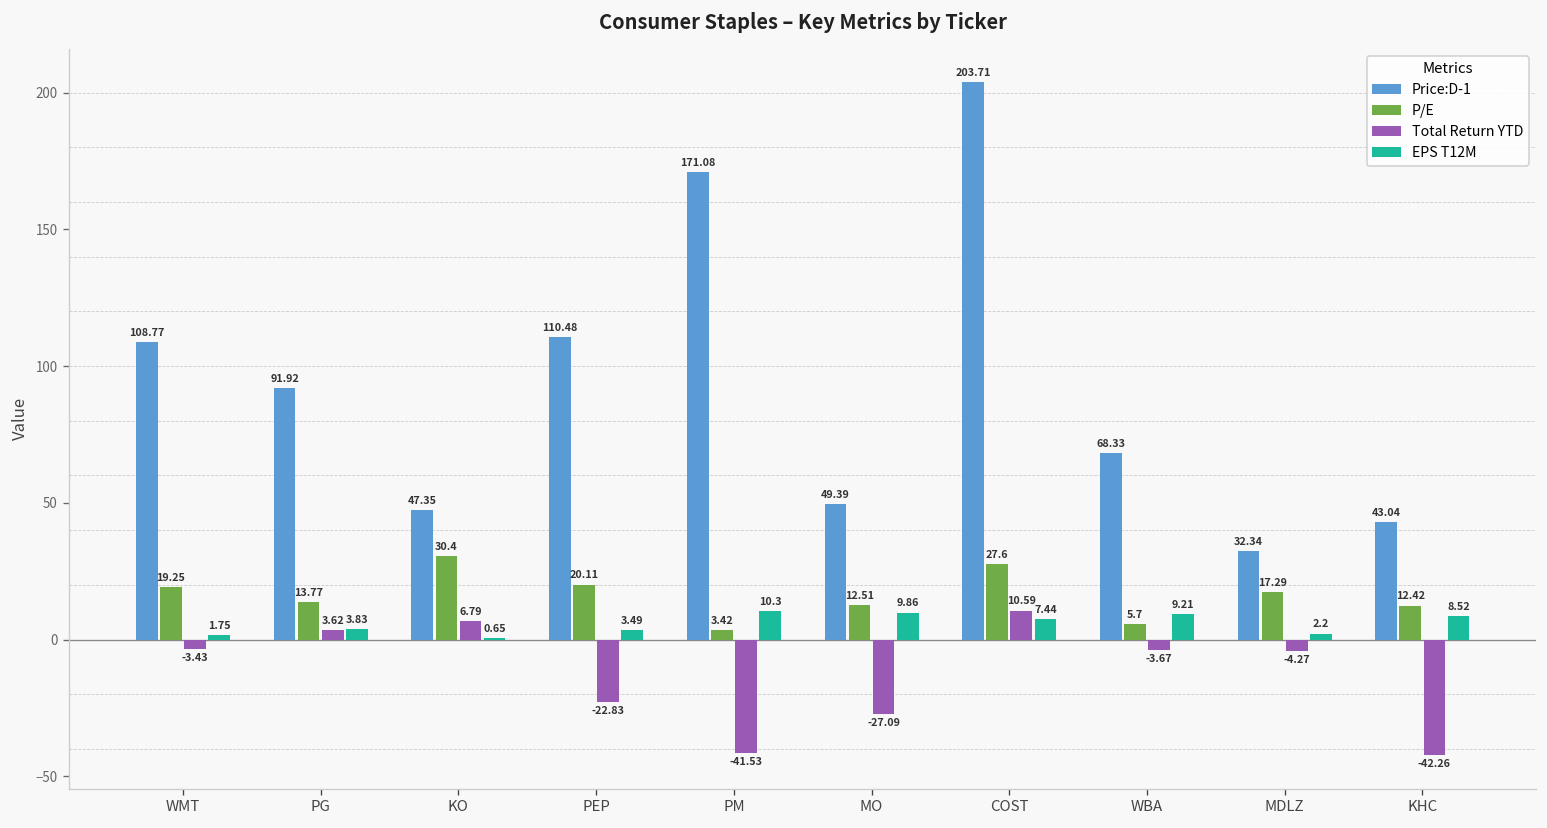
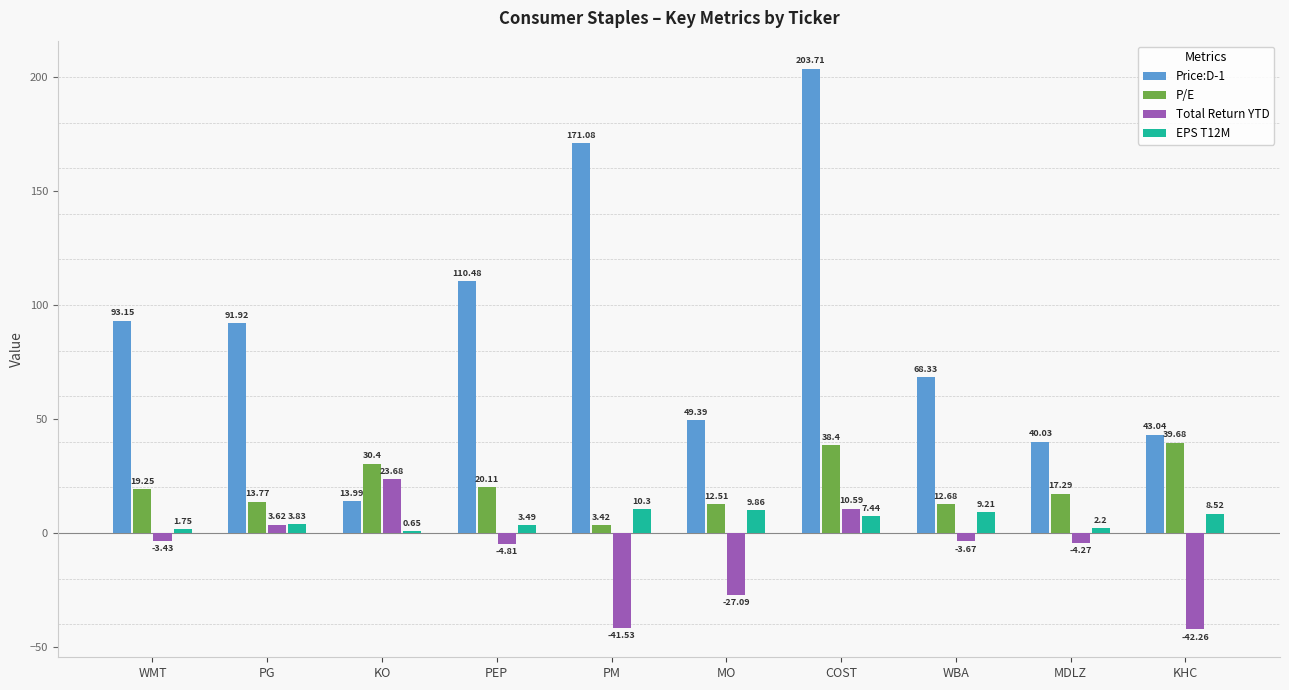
  {
    "Price:D-1": {
-     "WMT": 108.77,
+     "WMT": 93.15,
      "PG": 91.92,
-     "KO": 47.35,
+     "KO": 13.99,
      "PEP": 110.48,
      "PM": 171.08,
      "MO": 49.39,
      "COST": 203.71,
      "WBA": 68.33,
-     "MDLZ": 32.34,
+     "MDLZ": 40.03,
      "KHC": 43.04
    },
    "P/E": {
      "WMT": 19.25,
      "PG": 13.77,
      "KO": 30.4,
      "PEP": 20.11,
      "PM": 3.42,
      "MO": 12.51,
-     "COST": 27.6,
-     "WBA": 5.7,
+     "COST": 38.4,
+     "WBA": 12.68,
      "MDLZ": 17.29,
-     "KHC": 12.42
+     "KHC": 39.68
    },
    "Total Return YTD": {
      "WMT": -3.43,
      "PG": 3.62,
-     "KO": 6.79,
-     "PEP": -22.83,
+     "KO": 23.68,
+     "PEP": -4.81,
      "PM": -41.53,
      "MO": -27.09,
      "COST": 10.59,
      "WBA": -3.67,
      "MDLZ": -4.27,
      "KHC": -42.26
    },
    "EPS T12M": {
      "WMT": 1.75,
      "PG": 3.83,
      "KO": 0.65,
      "PEP": 3.49,
      "PM": 10.3,
      "MO": 9.86,
      "COST": 7.44,
      "WBA": 9.21,
      "MDLZ": 2.2,
      "KHC": 8.52
    }
  }
